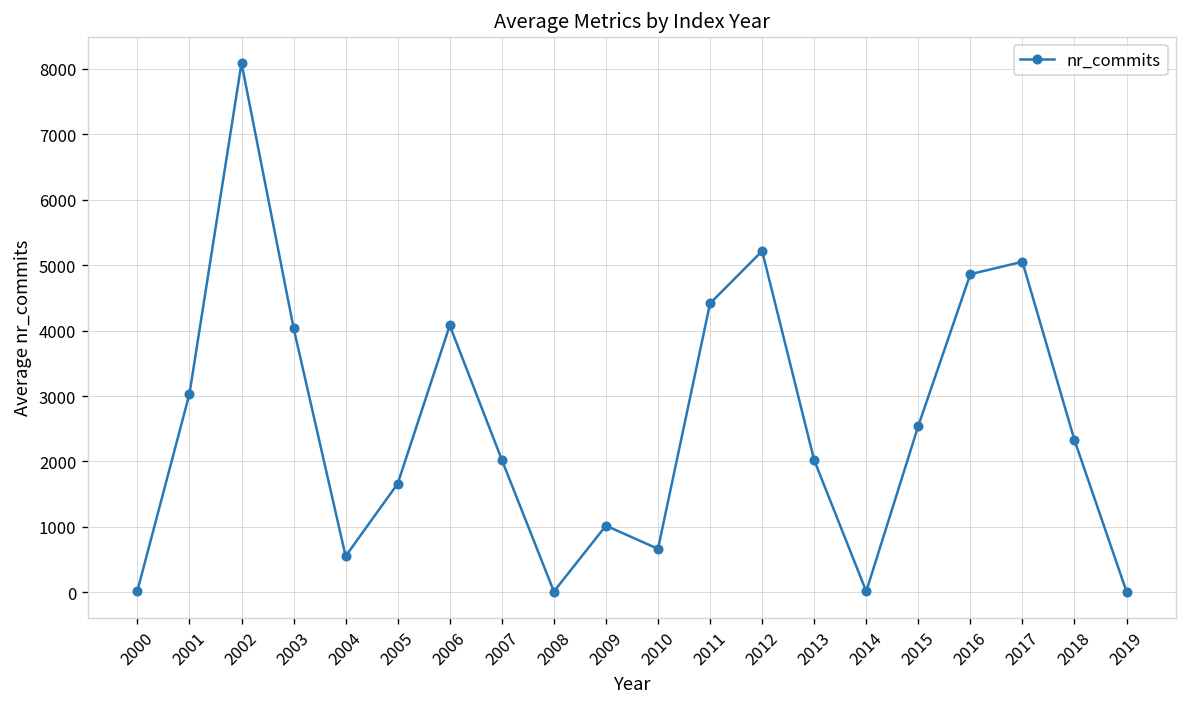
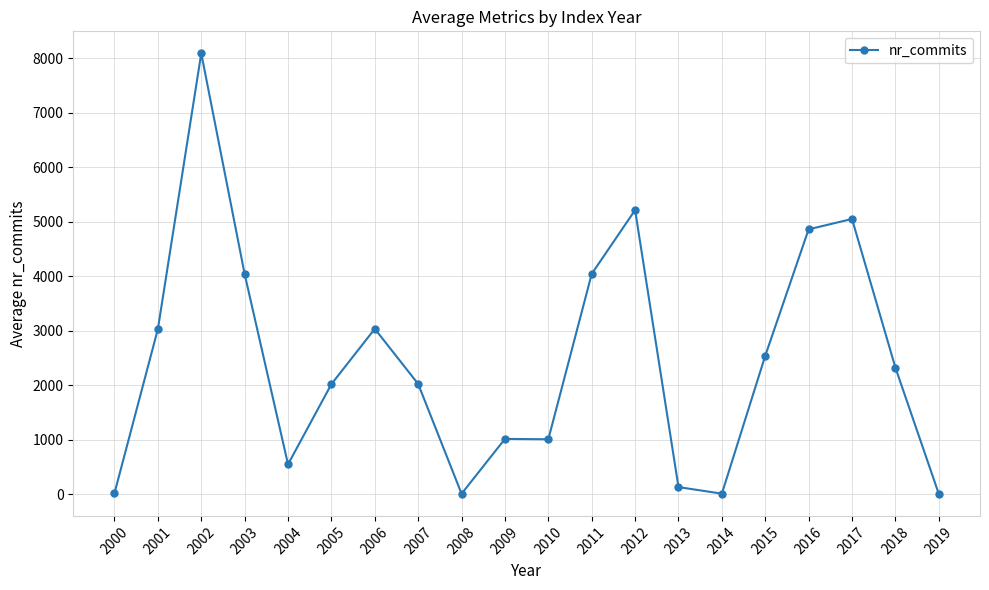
  {
    "2000": 0,
    "2001": 3000,
    "2002": 8100,
    "2003": 4000,
    "2004": 600,
-   "2005": 1700,
-   "2006": 4100,
+   "2005": 2000,
+   "2006": 3000,
    "2007": 2000,
    "2008": 0,
    "2009": 1000,
-   "2010": 700,
-   "2011": 4400,
+   "2010": 1000,
+   "2011": 4000,
    "2012": 5200,
-   "2013": 2000,
+   "2013": 100,
    "2014": 0,
    "2015": 2500,
    "2016": 4900,
    "2017": 5100,
    "2018": 2300,
    "2019": 0
  }
